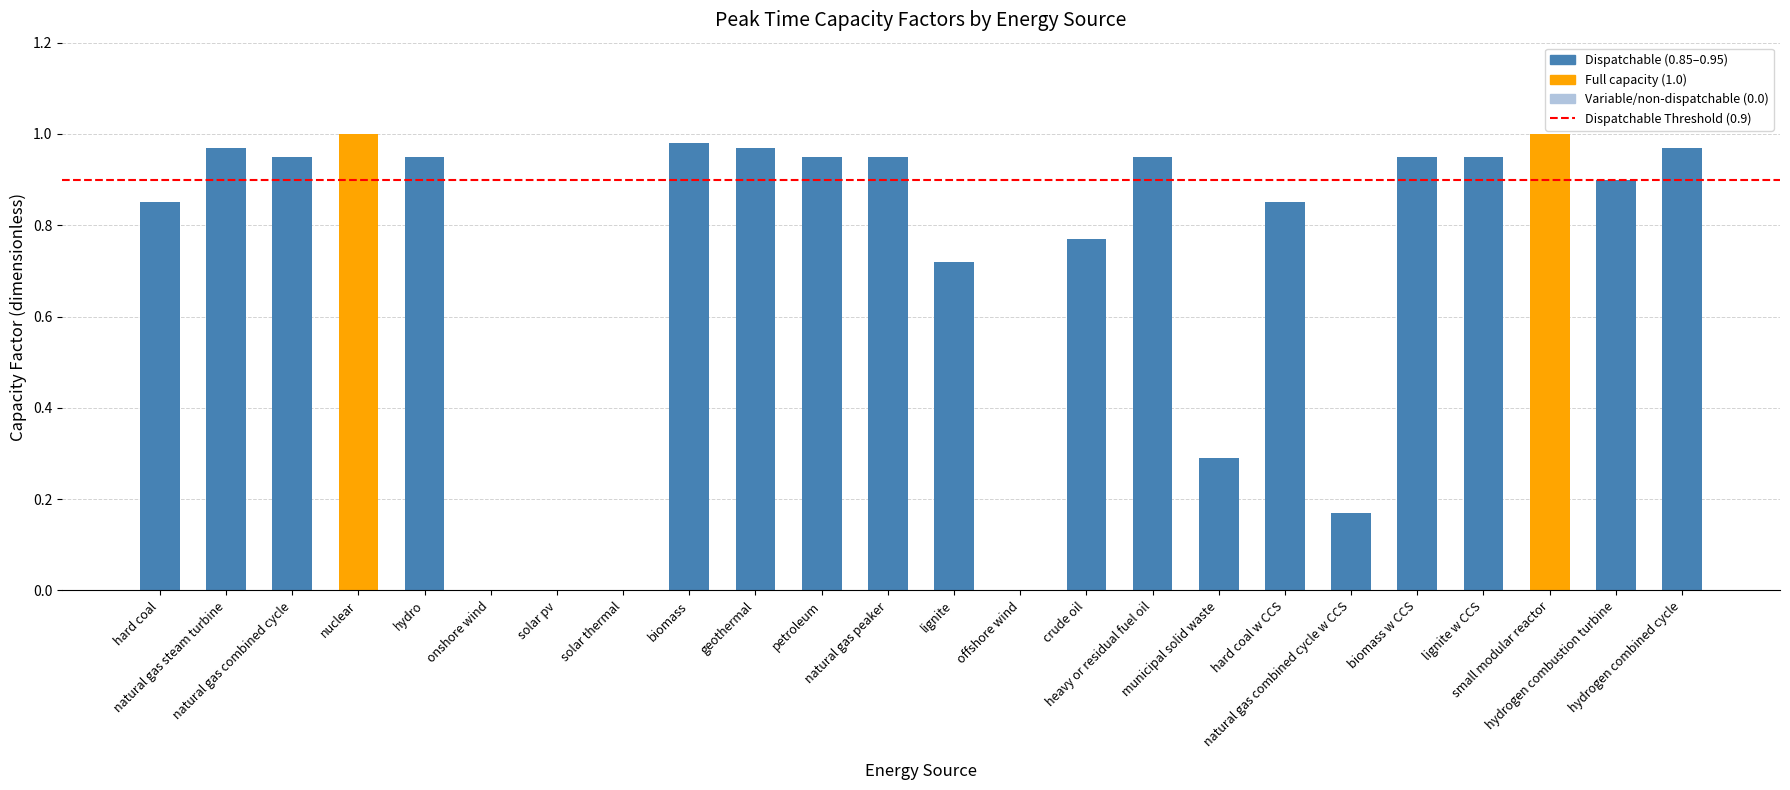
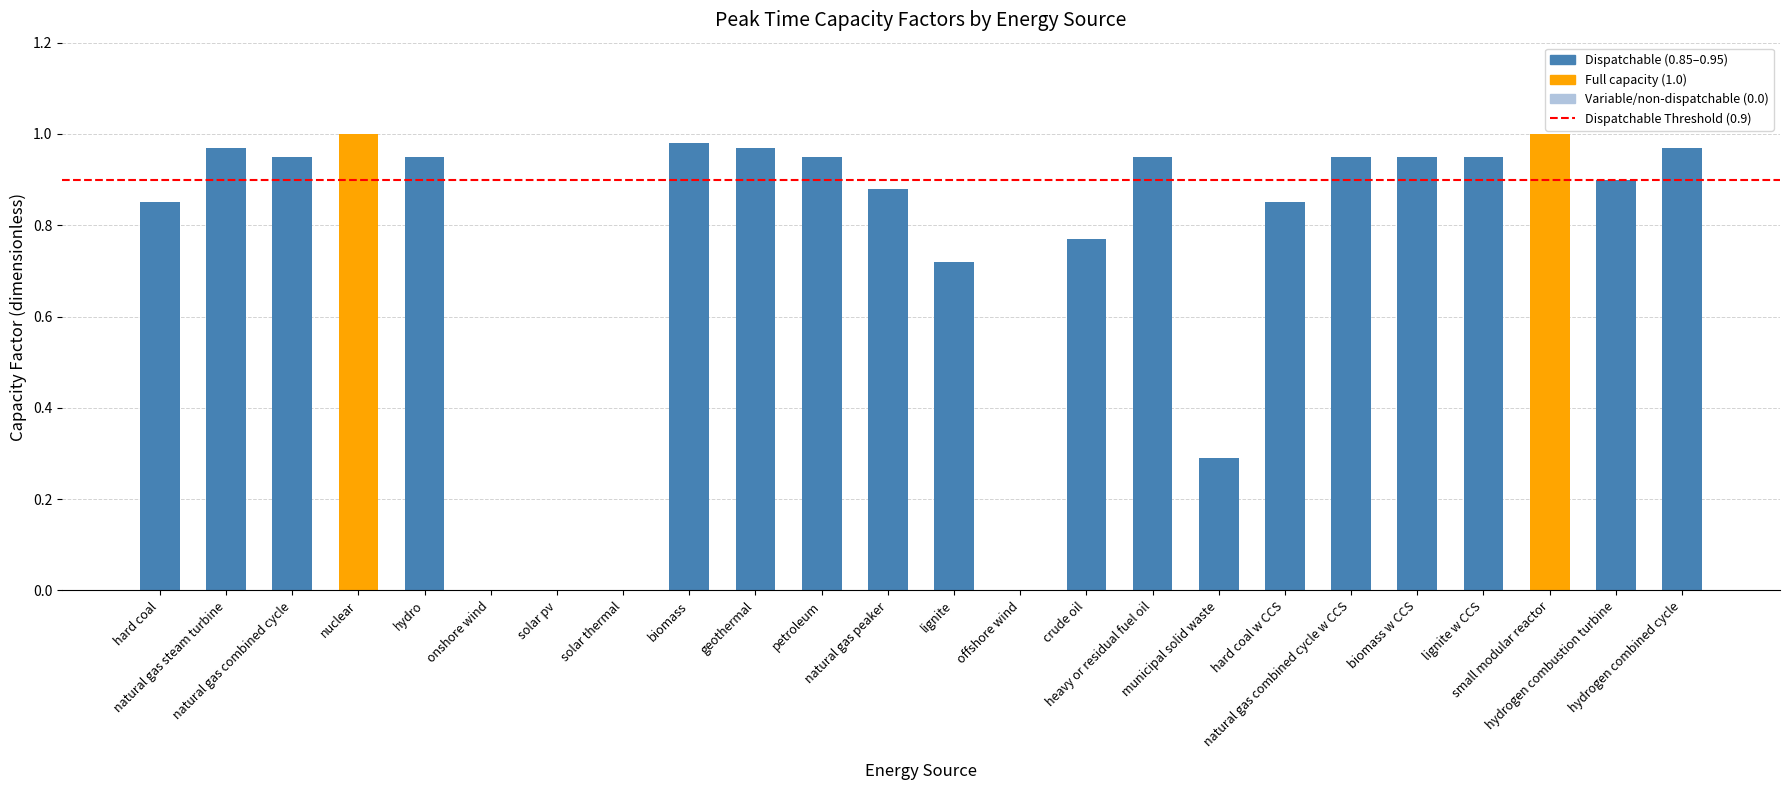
  {
    "hard coal": 0.85,
    "natural gas steam turbine": 0.97,
    "natural gas combined cycle": 0.95,
    "nuclear": 1.00,
    "hydro": 0.95,
    "onshore wind": 0.00,
    "solar pv": 0.00,
    "solar thermal": 0.00,
    "biomass": 0.98,
    "geothermal": 0.97,
    "petroleum": 0.95,
-   "natural gas peaker": 0.95,
+   "natural gas peaker": 0.88,
    "lignite": 0.72,
    "offshore wind": 0.00,
    "crude oil": 0.77,
    "heavy or residual fuel oil": 0.95,
    "municipal solid waste": 0.29,
    "hard coal w CCS": 0.85,
-   "natural gas combined cycle w CCS": 0.17,
+   "natural gas combined cycle w CCS": 0.95,
    "biomass w CCS": 0.95,
    "lignite w CCS": 0.95,
    "small modular reactor": 1.00,
    "hydrogen combustion turbine": 0.90,
    "hydrogen combined cycle": 0.97
  }
